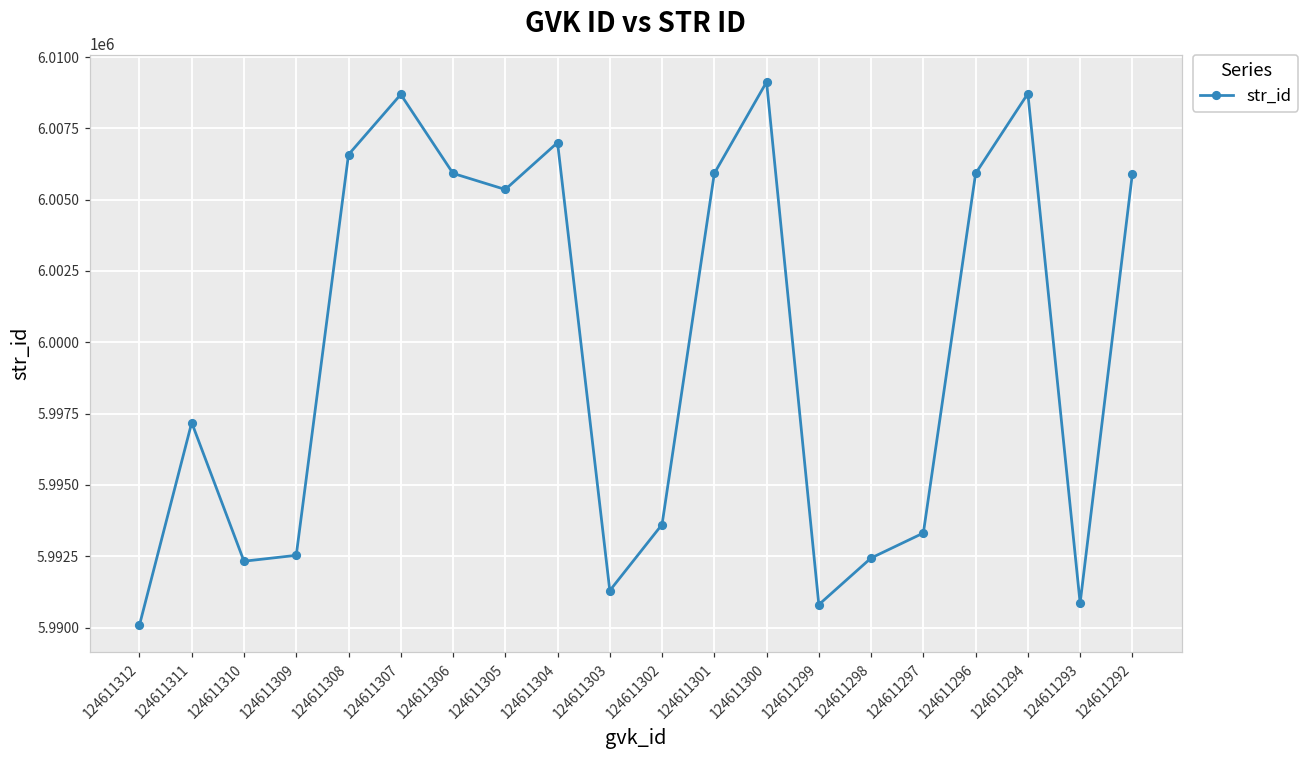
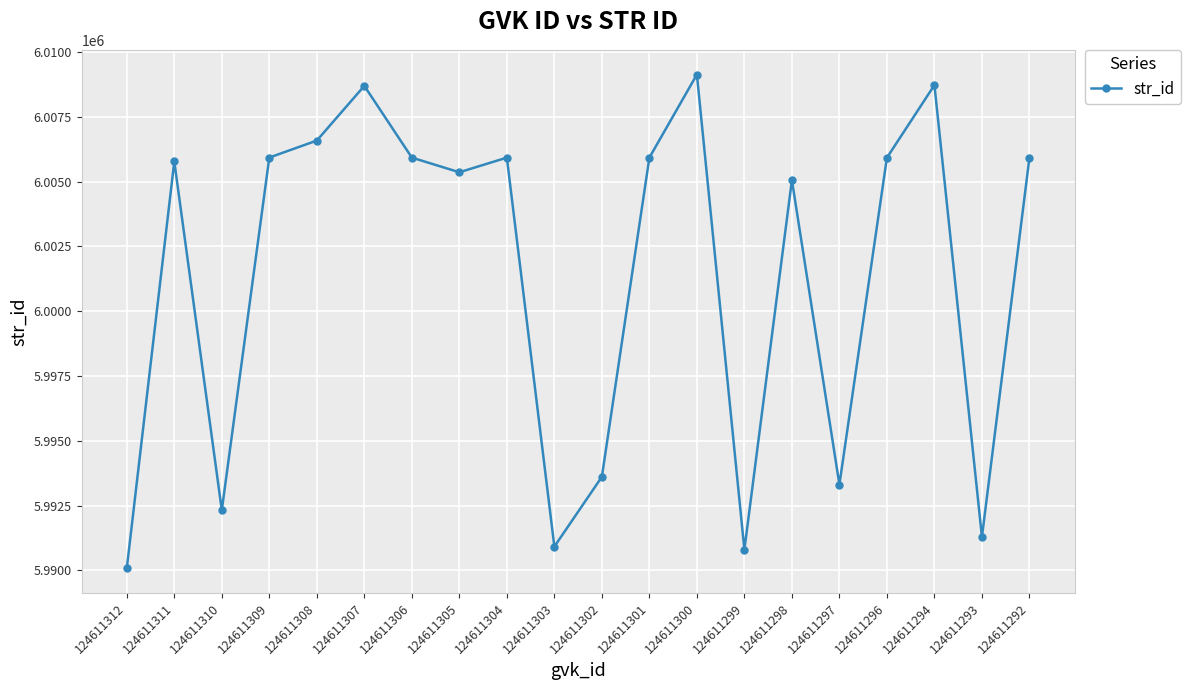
  {
    "124611312": 5990100,
-   "124611311": 5997200,
+   "124611311": 6005800,
    "124611310": 5992300,
-   "124611309": 5992500,
+   "124611309": 6005900,
    "124611308": 6006600,
    "124611307": 6008700,
    "124611306": 6005900,
    "124611305": 6005400,
-   "124611304": 6007000,
-   "124611303": 5991300,
+   "124611304": 6005900,
+   "124611303": 5990900,
    "124611302": 5993600,
    "124611301": 6005900,
    "124611300": 6009100,
    "124611299": 5990800,
-   "124611298": 5992400,
+   "124611298": 6005100,
    "124611297": 5993300,
    "124611296": 6005900,
    "124611294": 6008700,
-   "124611293": 5990900,
+   "124611293": 5991300,
    "124611292": 6005900
  }
